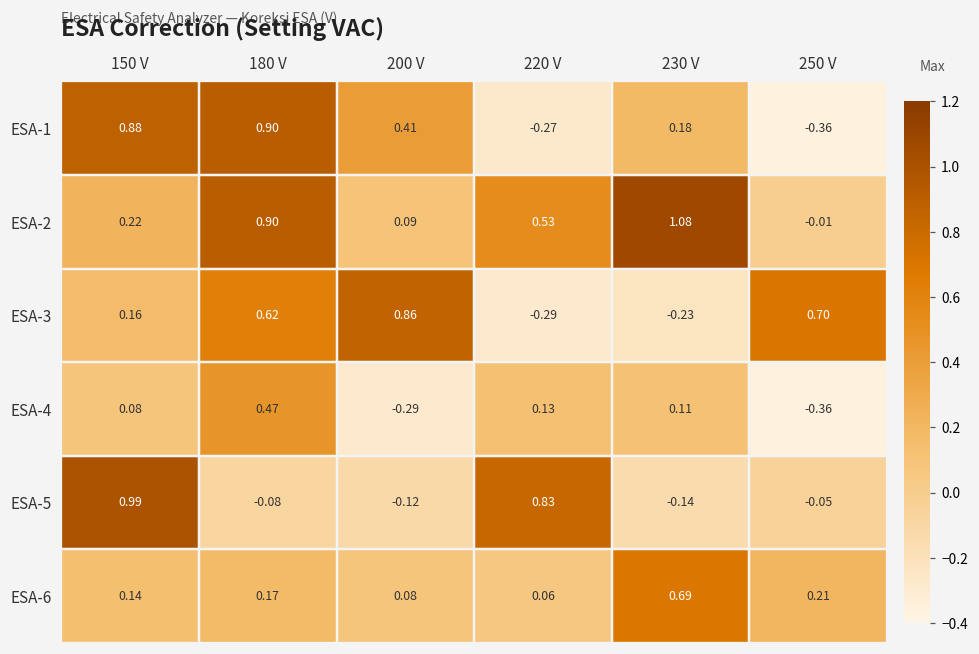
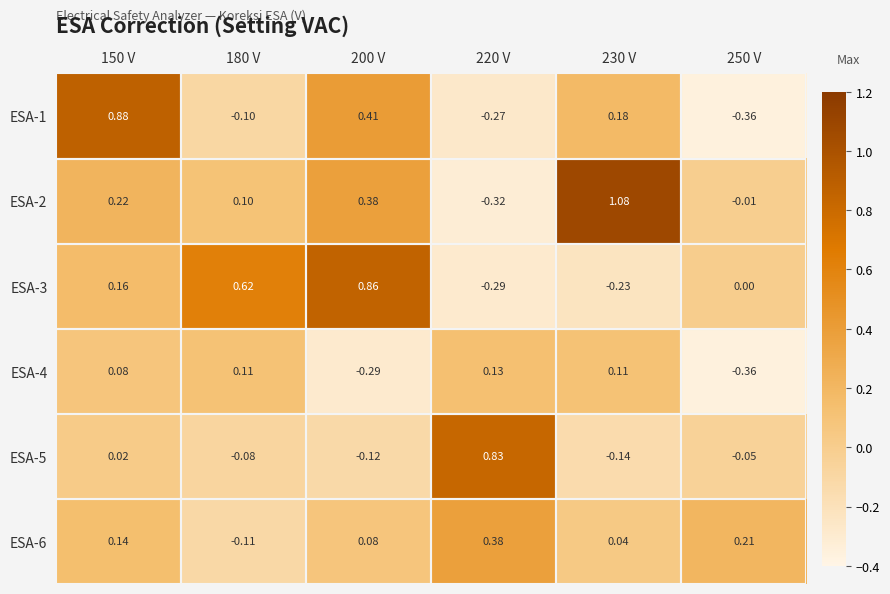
  {
    "ESA-1": {
      "150 V": 0.88,
-     "180 V": 0.90,
+     "180 V": -0.10,
      "200 V": 0.41,
      "220 V": -0.27,
      "230 V": 0.18,
      "250 V": -0.36
    },
    "ESA-2": {
      "150 V": 0.22,
-     "180 V": 0.90,
-     "200 V": 0.09,
-     "220 V": 0.53,
+     "180 V": 0.10,
+     "200 V": 0.38,
+     "220 V": -0.32,
      "230 V": 1.08,
      "250 V": -0.01
    },
    "ESA-3": {
      "150 V": 0.16,
      "180 V": 0.62,
      "200 V": 0.86,
      "220 V": -0.29,
      "230 V": -0.23,
-     "250 V": 0.70
+     "250 V": 0.00
    },
    "ESA-4": {
      "150 V": 0.08,
-     "180 V": 0.47,
+     "180 V": 0.11,
      "200 V": -0.29,
      "220 V": 0.13,
      "230 V": 0.11,
      "250 V": -0.36
    },
    "ESA-5": {
-     "150 V": 0.99,
+     "150 V": 0.02,
      "180 V": -0.08,
      "200 V": -0.12,
      "220 V": 0.83,
      "230 V": -0.14,
      "250 V": -0.05
    },
    "ESA-6": {
      "150 V": 0.14,
-     "180 V": 0.17,
+     "180 V": -0.11,
      "200 V": 0.08,
-     "220 V": 0.06,
-     "230 V": 0.69,
+     "220 V": 0.38,
+     "230 V": 0.04,
      "250 V": 0.21
    }
  }
